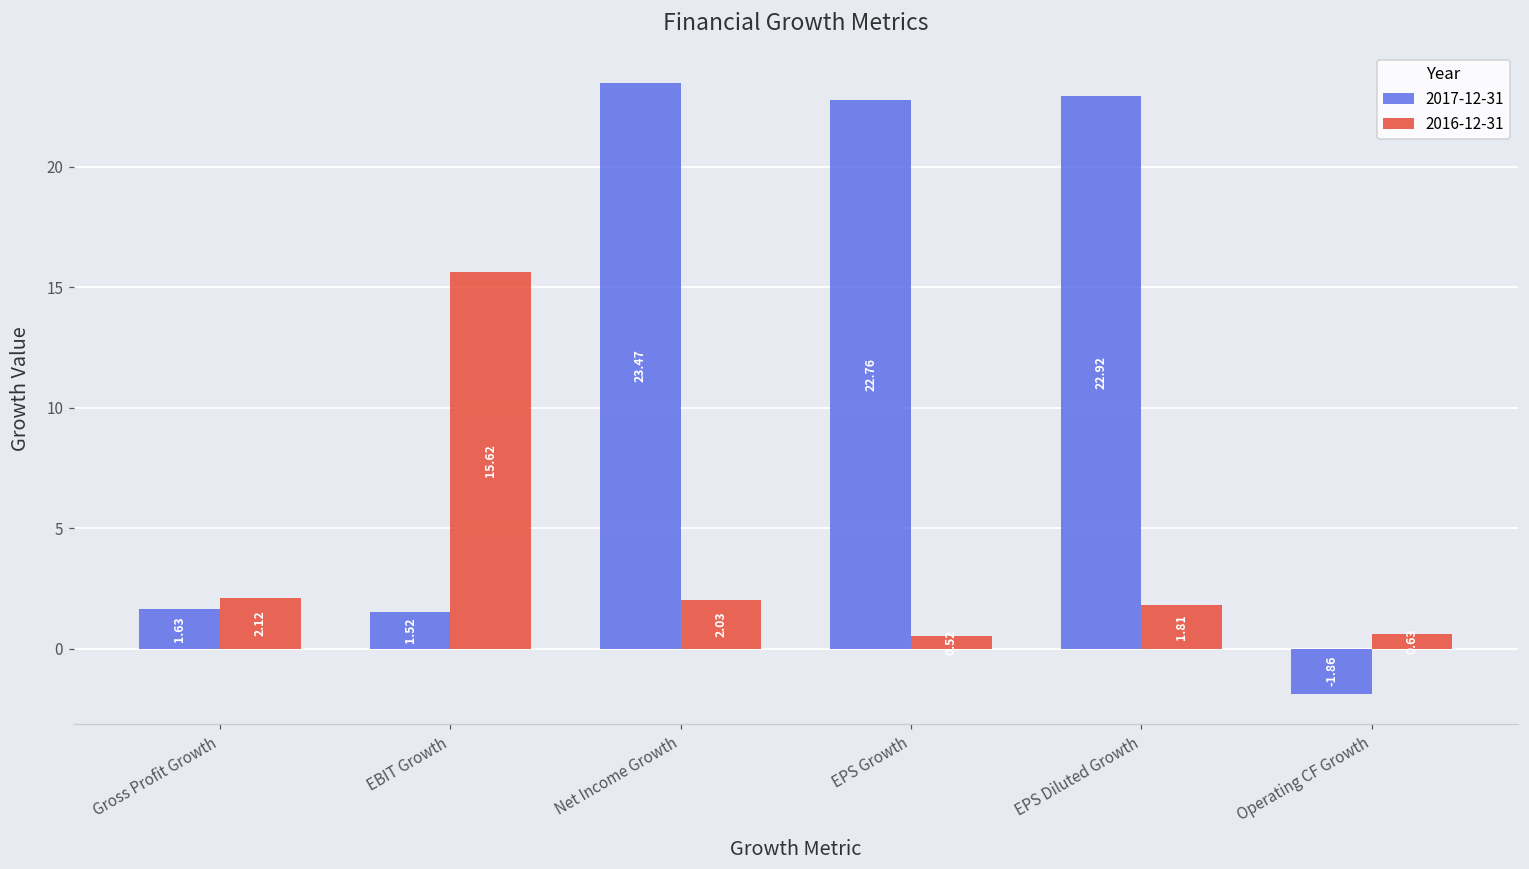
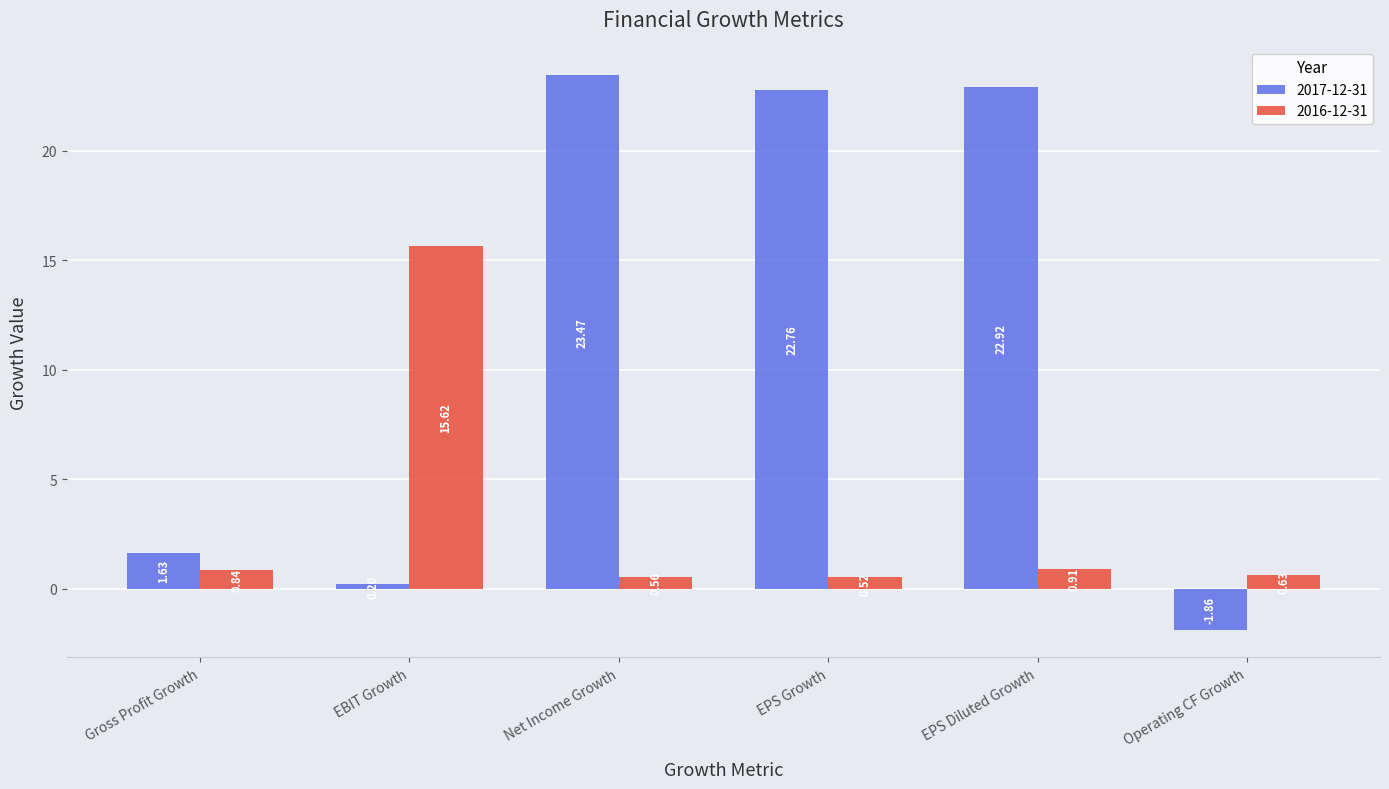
  {
    "2017-12-31": {
-     "EBIT Growth": 1.5
+     "EBIT Growth": 0.2
    },
    "2016-12-31": {
-     "Gross Profit Growth": 2.12,
+     "Gross Profit Growth": 0.84,
      "EBIT Growth": 15.62,
-     "Net Income Growth": 2.0,
-     "EPS Diluted Growth": 1.81,
+     "Net Income Growth": 0.6,
+     "EPS Diluted Growth": 0.91,
      "Operating CF Growth": 0.63
    }
  }
